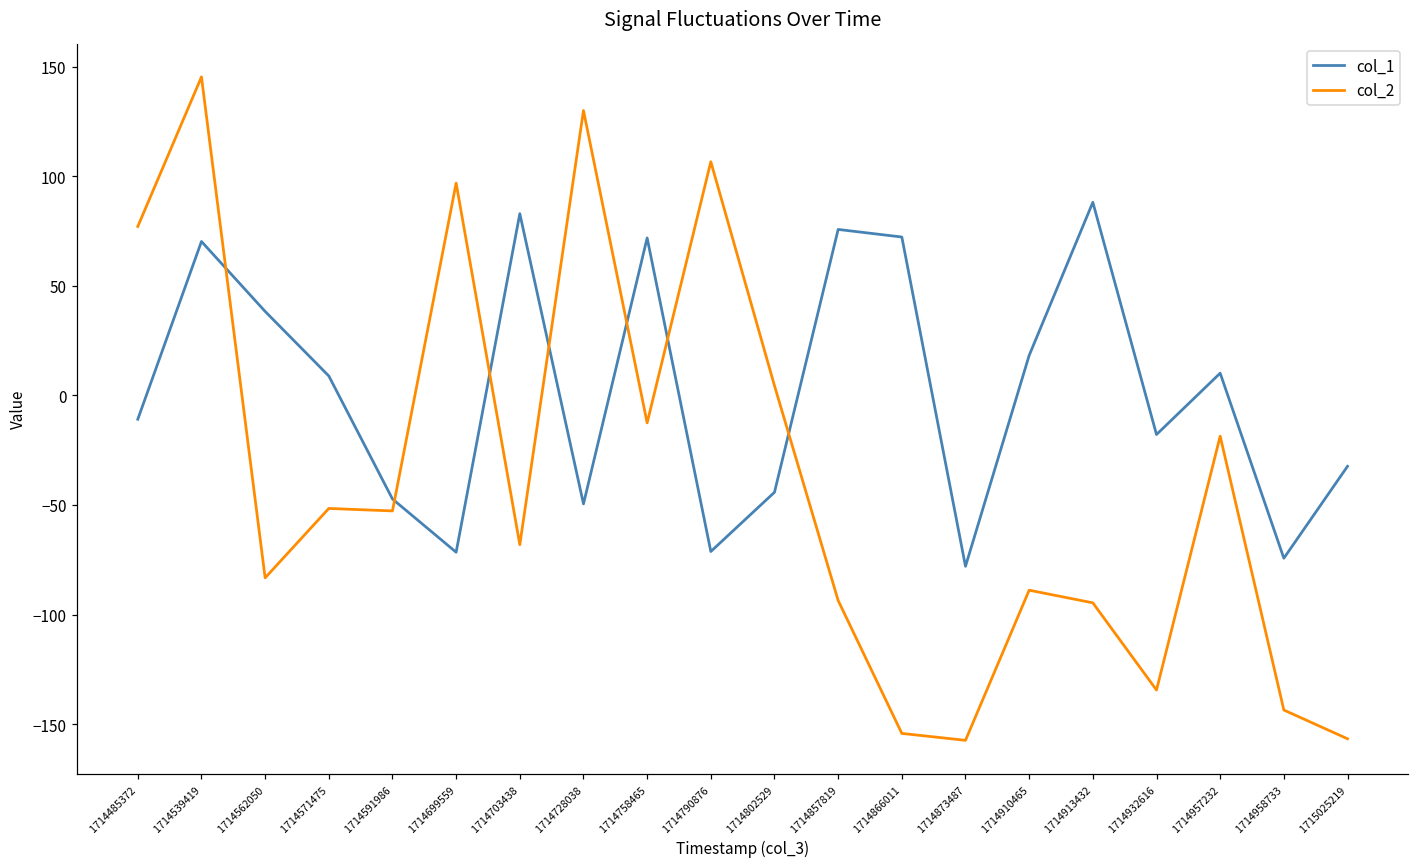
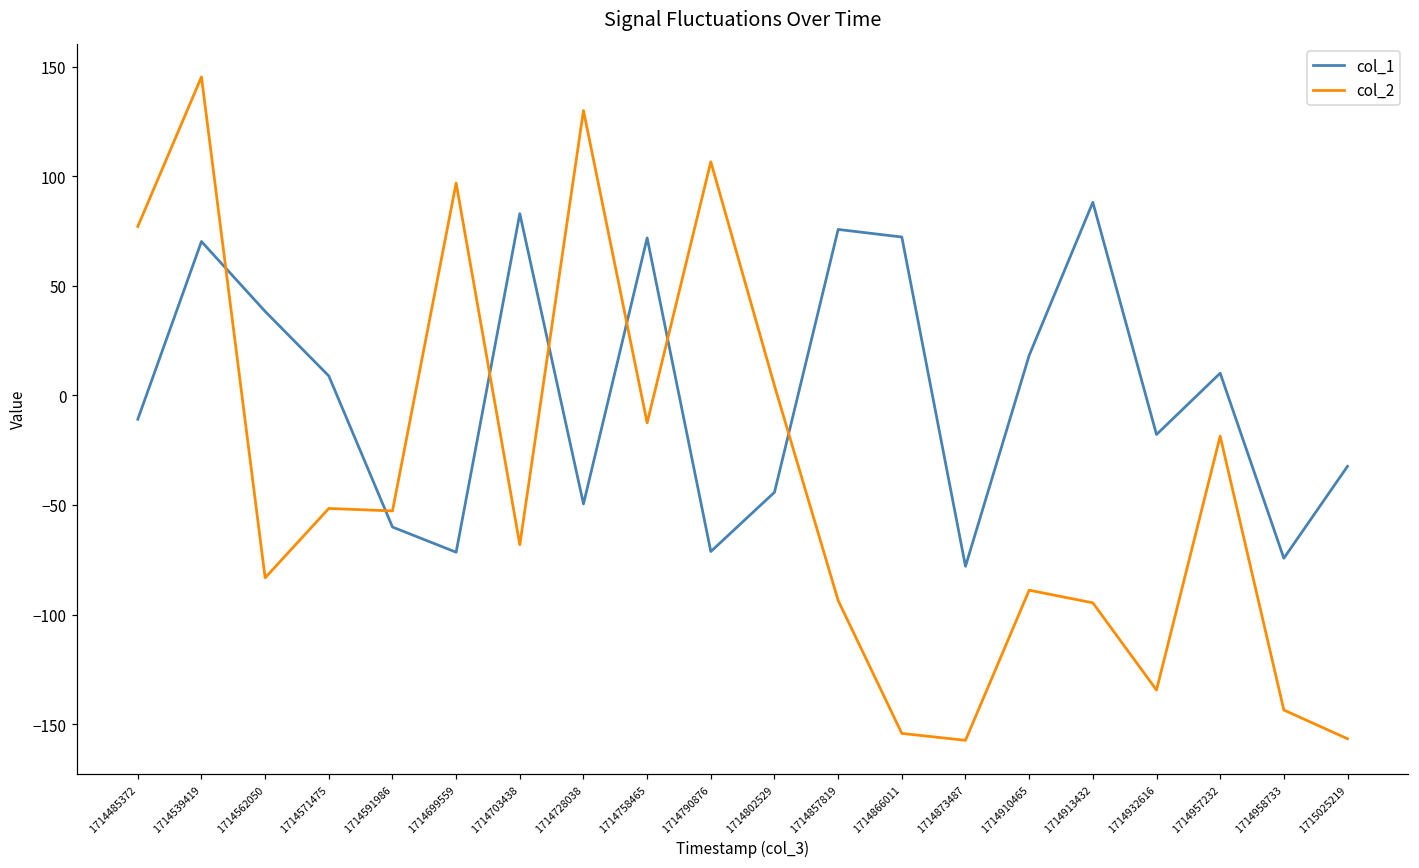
  {
    "col_1": {
      "1714485372": -11,
      "1714539419": 70,
      "1714562050": 38,
      "1714571475": 9,
-     "1714591986": -47,
+     "1714591986": -60,
      "1714699559": -72,
      "1714703438": 83,
      "1714728038": -50,
      "1714758465": 72,
      "1714790876": -71,
      "1714802529": -44,
      "1714857819": 76,
      "1714866011": 72,
      "1714873487": -78,
      "1714910465": 18,
      "1714913432": 88,
      "1714932616": -18,
      "1714957232": 10,
      "1714958733": -74,
      "1715025219": -32
    },
    "col_2": {
      "1714485372": 77,
      "1714539419": 145,
      "1714562050": -83,
      "1714571475": -52,
      "1714591986": -53,
      "1714699559": 97,
      "1714703438": -68,
      "1714728038": 130,
      "1714758465": -13,
      "1714790876": 107,
      "1714802529": 4,
      "1714857819": -94,
      "1714866011": -154,
      "1714873487": -157,
      "1714910465": -89,
      "1714913432": -95,
      "1714932616": -134,
      "1714957232": -19,
      "1714958733": -144,
      "1715025219": -157
    }
  }
